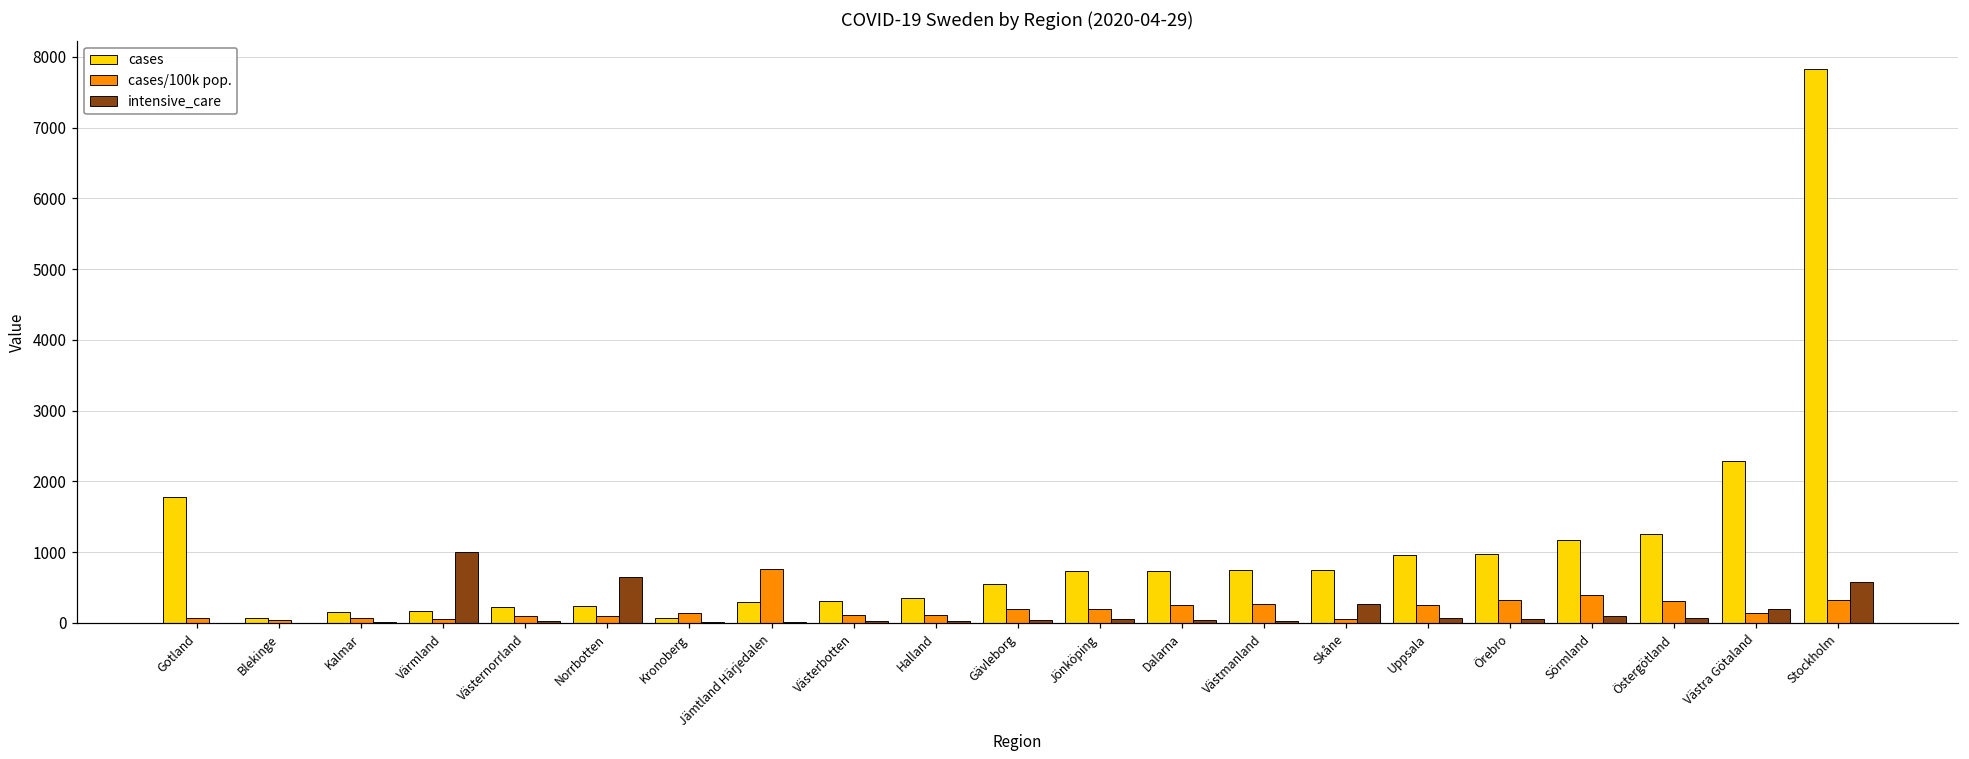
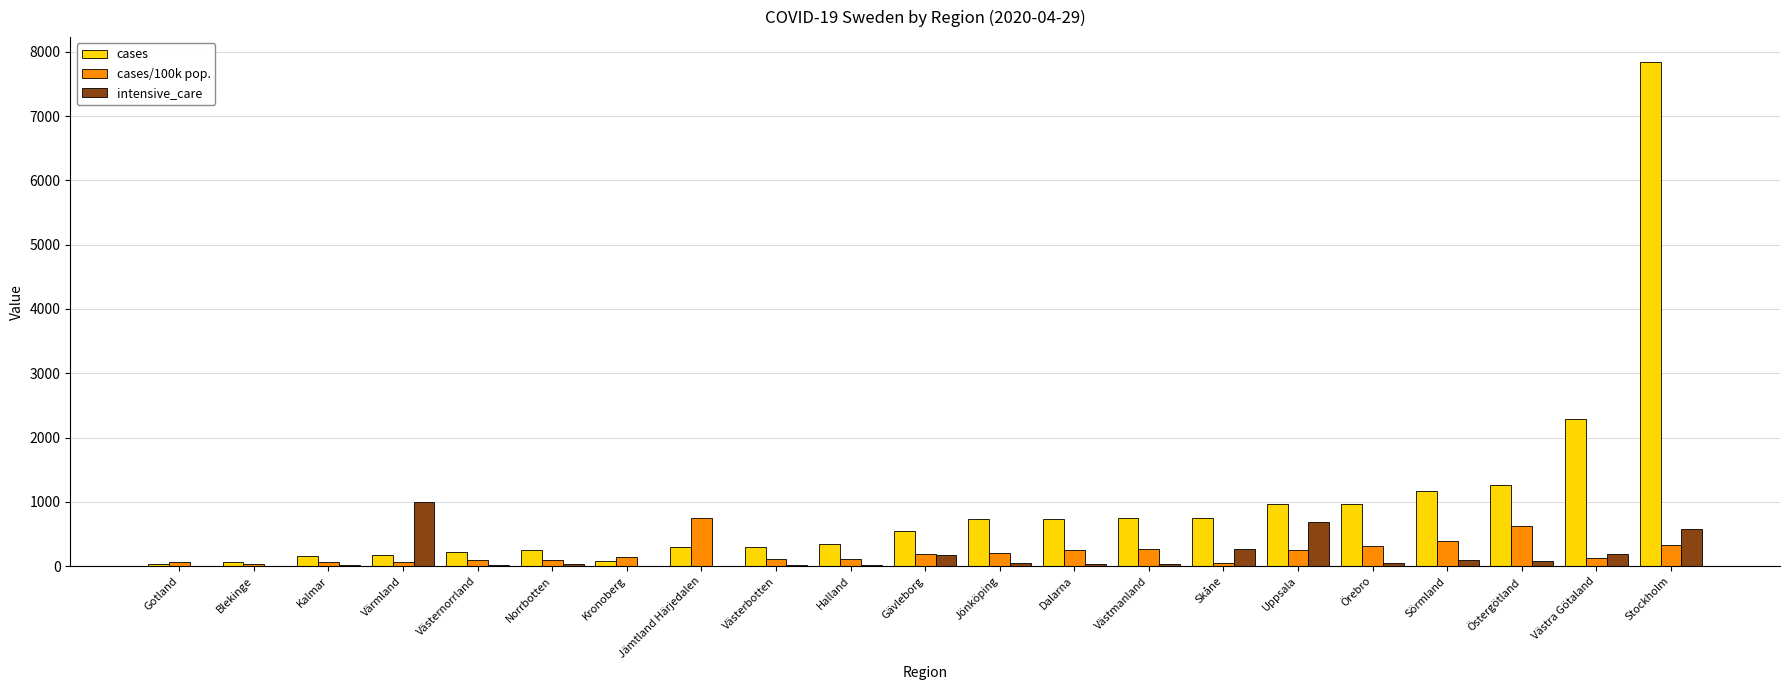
  {
    "cases": {
-     "Gotland": 1800,
+     "Gotland": 0,
      "Blekinge": 100,
      "Kalmar": 200,
      "Värmland": 200,
      "Västernorrland": 200,
      "Norrbotten": 200,
      "Kronoberg": 100,
      "Jämtland Härjedalen": 300,
      "Västerbotten": 300,
      "Halland": 300,
      "Gävleborg": 500,
      "Jönköping": 700,
      "Dalarna": 700,
      "Västmanland": 700,
      "Skåne": 700,
      "Uppsala": 1000,
      "Örebro": 1000,
      "Sörmland": 1200,
      "Östergötland": 1300,
      "Västra Götaland": 2300,
      "Stockholm": 7800
    },
    "cases/100k pop.": {
      "Gotland": 100,
      "Blekinge": 0,
      "Kalmar": 100,
      "Värmland": 100,
      "Västernorrland": 100,
      "Norrbotten": 100,
      "Kronoberg": 100,
      "Jämtland Härjedalen": 800,
      "Västerbotten": 100,
      "Halland": 100,
      "Gävleborg": 200,
      "Jönköping": 200,
      "Dalarna": 300,
      "Västmanland": 300,
      "Skåne": 100,
      "Uppsala": 300,
      "Örebro": 300,
      "Sörmland": 400,
-     "Östergötland": 300,
+     "Östergötland": 600,
      "Västra Götaland": 100,
      "Stockholm": 300
    },
    "intensive_care": {
      "Värmland": 1000,
-     "Norrbotten": 600,
-     "Gävleborg": 0,
+     "Norrbotten": 0,
+     "Gävleborg": 200,
      "Jönköping": 100,
      "Dalarna": 0,
      "Skåne": 300,
-     "Uppsala": 100,
+     "Uppsala": 700,
      "Örebro": 100,
      "Sörmland": 100,
      "Östergötland": 100,
      "Västra Götaland": 200,
      "Stockholm": 600
    }
  }
